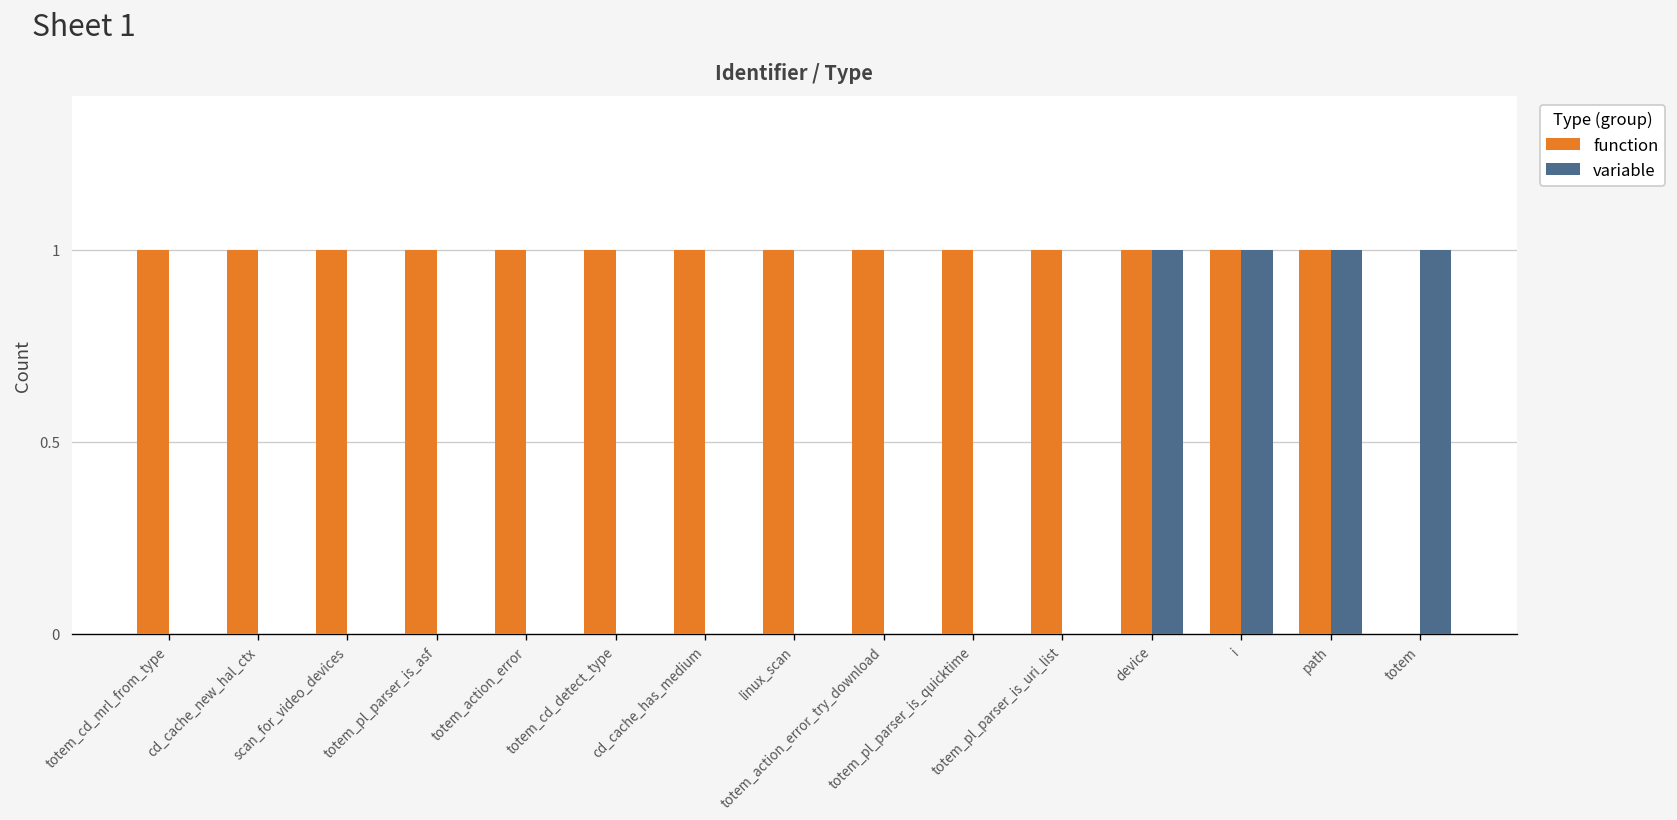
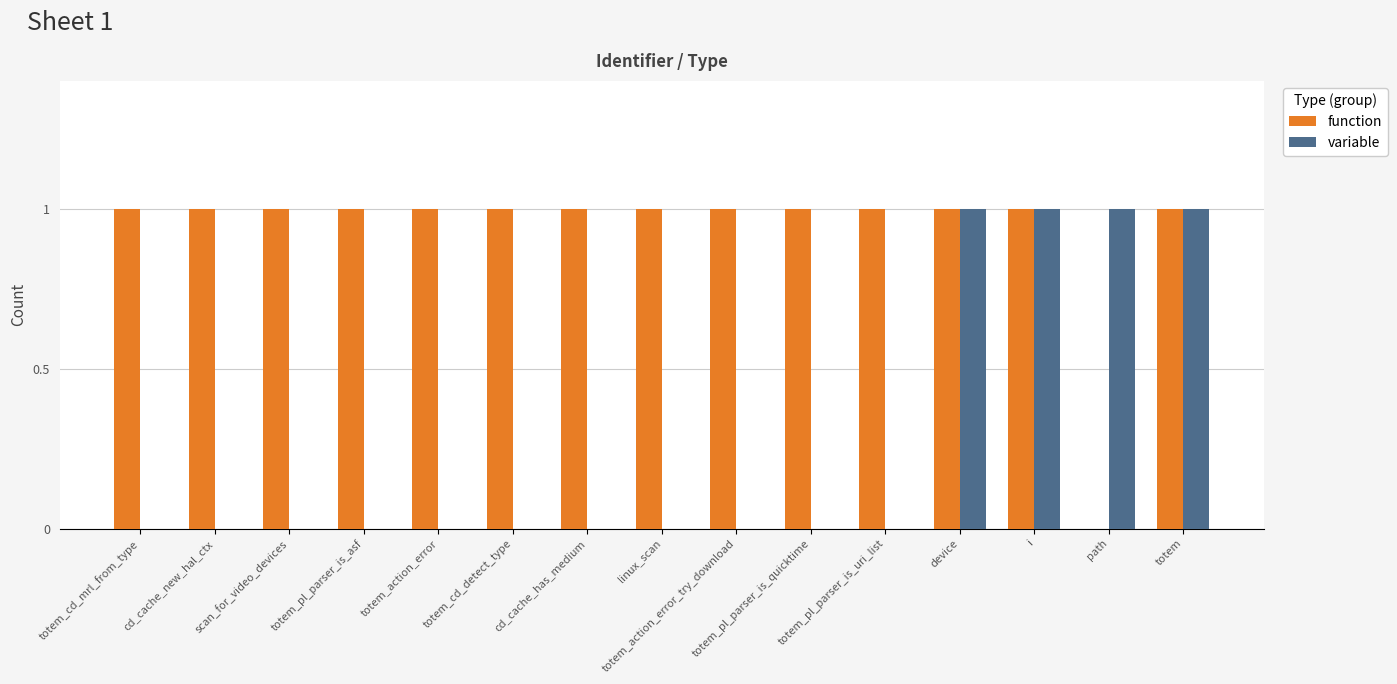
  {
    "function": {
      "totem_cd_mrl_from_type": 1,
      "cd_cache_new_hal_ctx": 1,
      "scan_for_video_devices": 1,
      "totem_pl_parser_is_asf": 1,
      "totem_action_error": 1,
      "totem_cd_detect_type": 1,
      "cd_cache_has_medium": 1,
      "linux_scan": 1,
      "totem_action_error_try_download": 1,
      "totem_pl_parser_is_quicktime": 1,
      "totem_pl_parser_is_uri_list": 1,
      "device": 1,
      "i": 1,
-     "path": 1,
-     "totem": 0
+     "path": 0,
+     "totem": 1
    },
    "variable": {
      "totem_cd_mrl_from_type": 0,
      "cd_cache_new_hal_ctx": 0,
      "scan_for_video_devices": 0,
      "totem_pl_parser_is_asf": 0,
      "totem_action_error": 0,
      "totem_cd_detect_type": 0,
      "cd_cache_has_medium": 0,
      "linux_scan": 0,
      "totem_action_error_try_download": 0,
      "totem_pl_parser_is_quicktime": 0,
      "totem_pl_parser_is_uri_list": 0,
      "device": 1,
      "i": 1,
      "path": 1,
      "totem": 1
    }
  }
